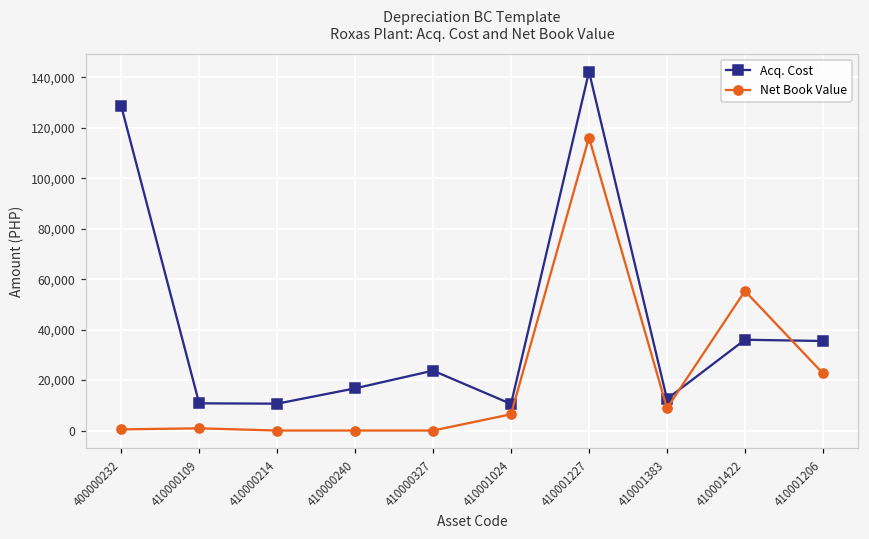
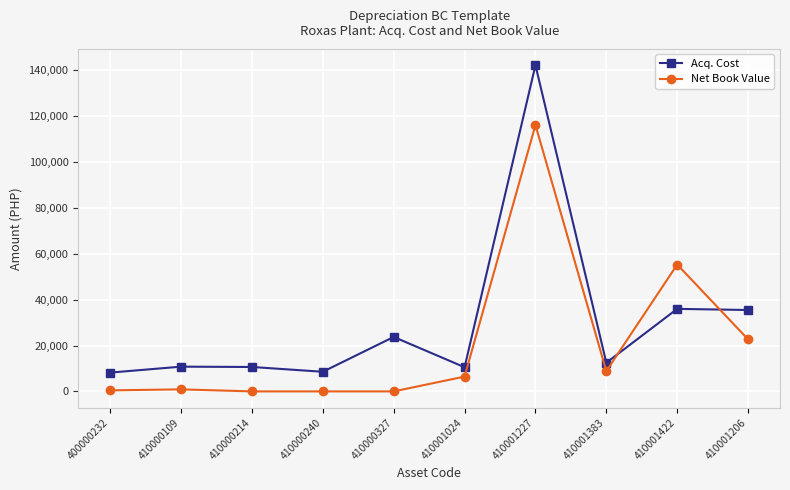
  {
    "Acq. Cost": {
-     "400000232": "129,000",
+     "400000232": "8,000",
      "410000109": "11,000",
      "410000214": "11,000",
-     "410000240": "17,000",
+     "410000240": "9,000",
      "410000327": "24,000",
      "410001024": "11,000",
      "410001227": "142,000",
      "410001383": "13,000",
      "410001422": "36,000",
      "410001206": "36,000"
    },
    "Net Book Value": {
      "400000232": "0",
      "410000109": "1,000",
      "410000214": "0",
      "410000240": "0",
      "410000327": "0",
      "410001024": "6,000",
      "410001227": "116,000",
      "410001383": "9,000",
      "410001422": "55,000",
      "410001206": "23,000"
    }
  }
